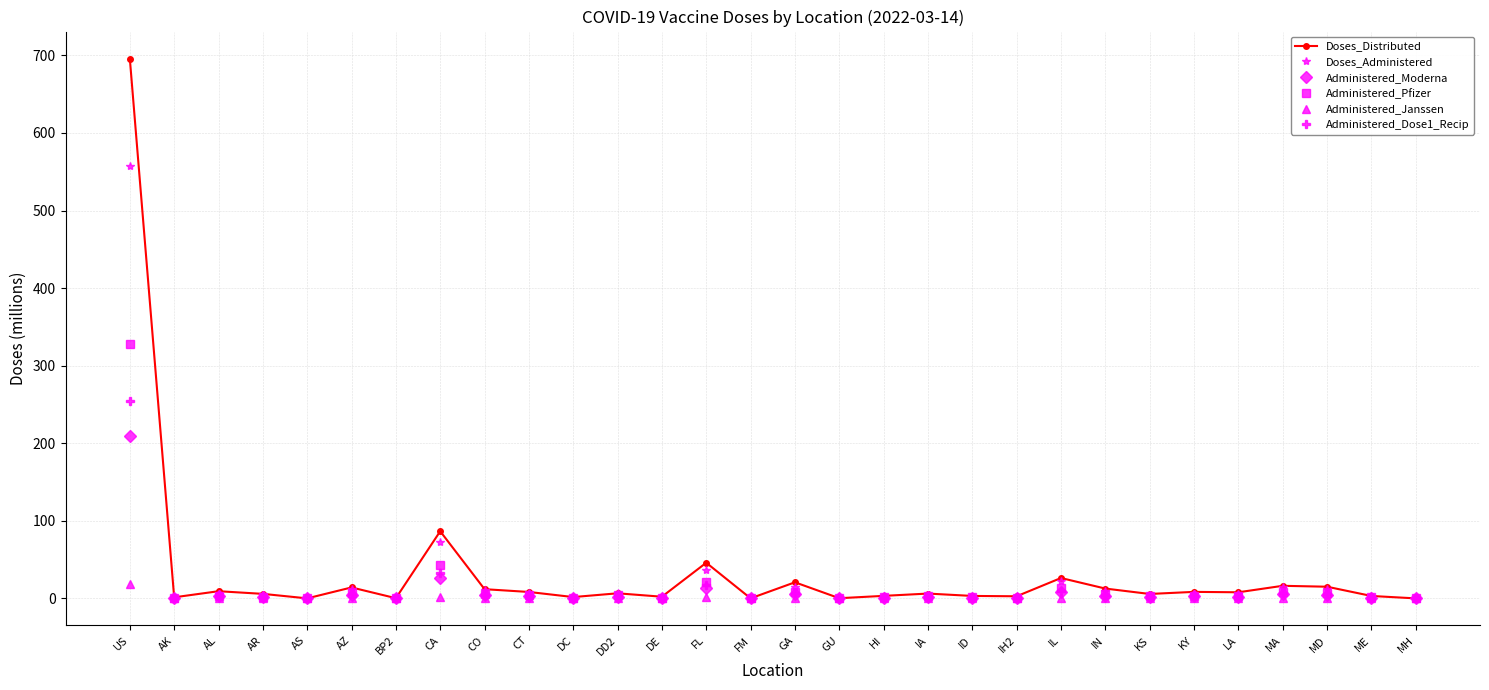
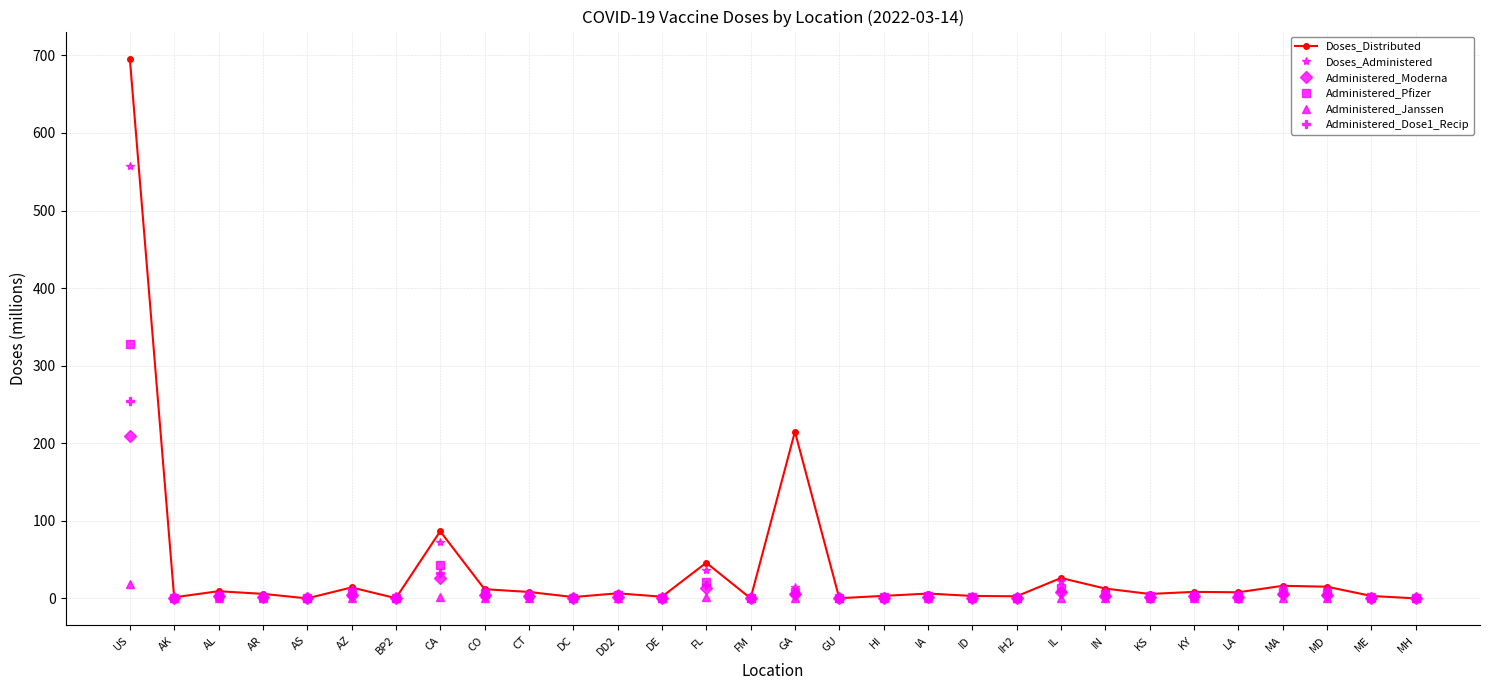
  {
    "Doses_Distributed": {
      "US": 700,
      "CA": 90,
      "FL": 50,
-     "GA": 20,
+     "GA": 210,
      "IL": 30,
      "IN": 10,
      "MD": 20
    }
  }
